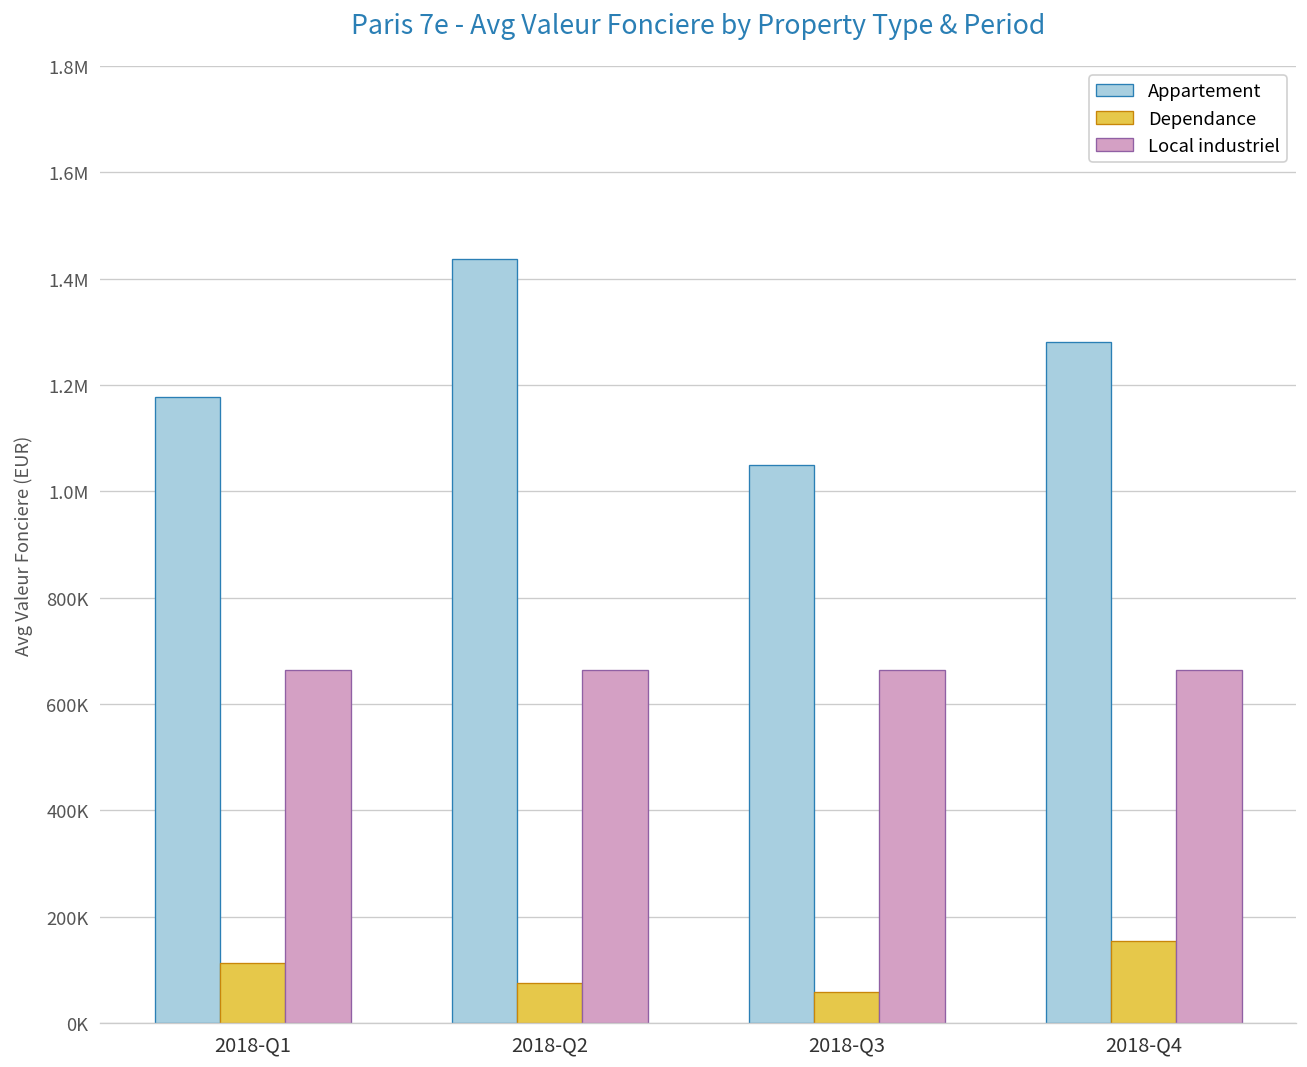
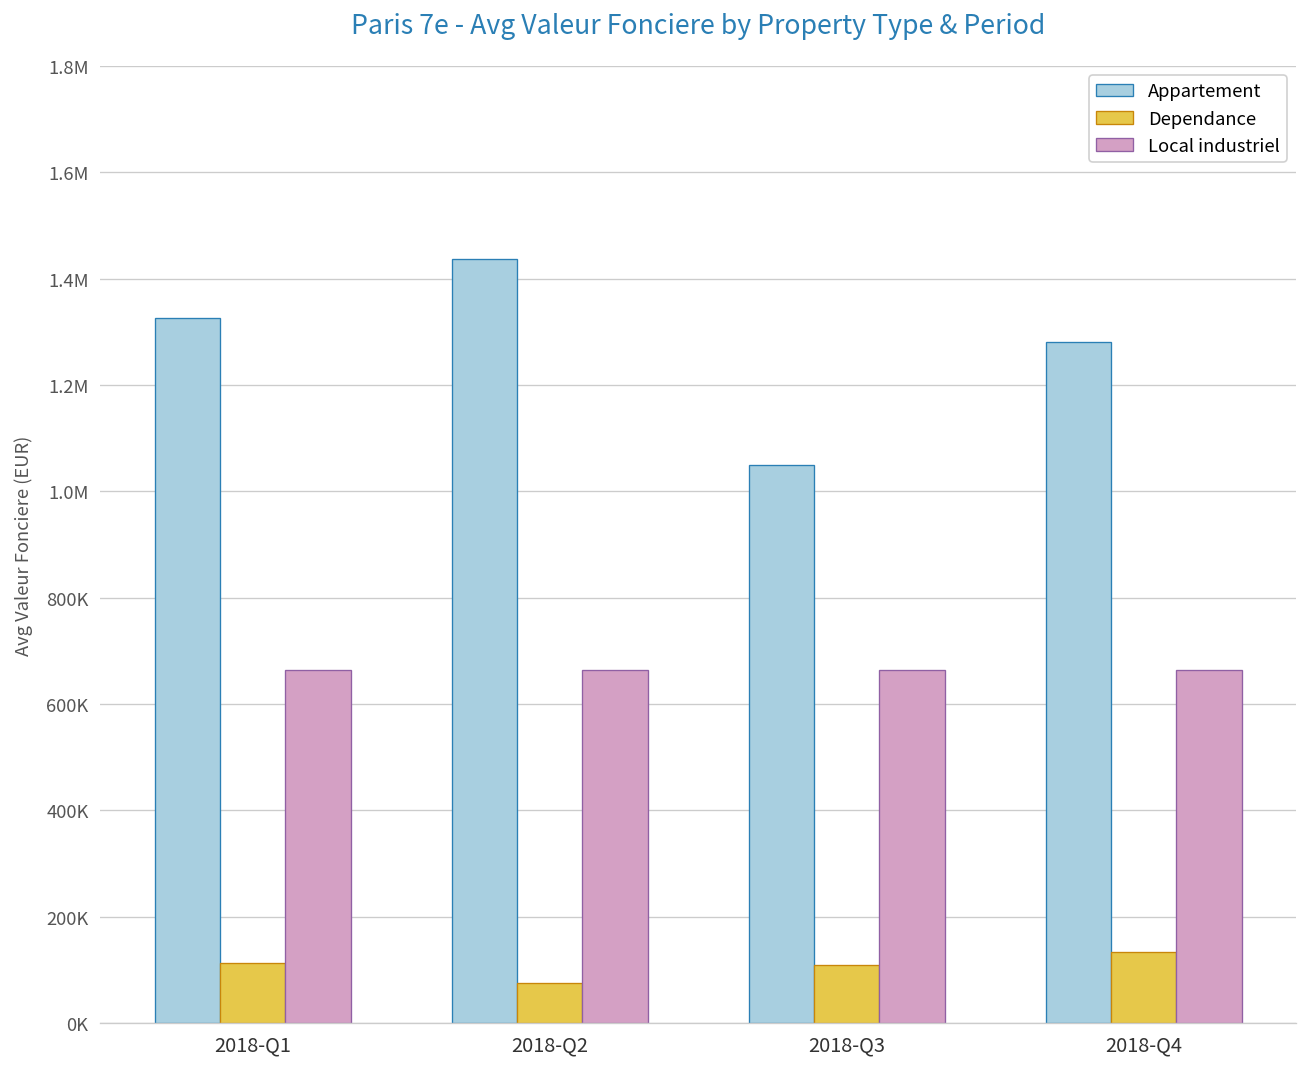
  {
    "Appartement": {
-     "2018-Q1": 1180000,
+     "2018-Q1": 1330000,
      "2018-Q2": 1440000,
      "2018-Q3": 1050000,
      "2018-Q4": 1280000
    },
    "Dependance": {
      "2018-Q1": 110000,
      "2018-Q2": 80000,
-     "2018-Q3": 60000,
-     "2018-Q4": 150000
+     "2018-Q3": 110000,
+     "2018-Q4": 130000
    },
    "Local industriel": {
      "2018-Q1": 660000,
      "2018-Q2": 660000,
      "2018-Q3": 660000,
      "2018-Q4": 660000
    }
  }
